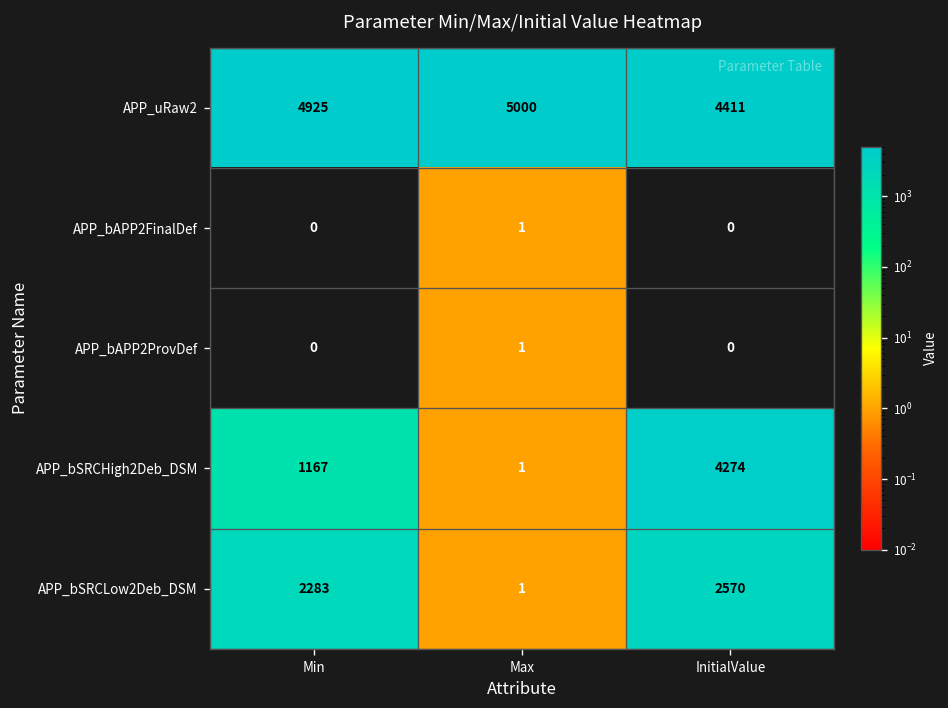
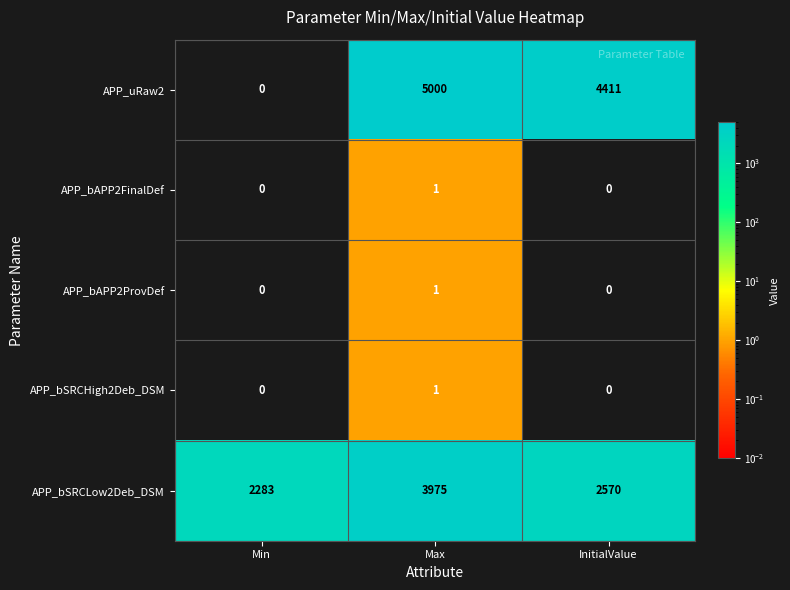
  {
    "APP_uRaw2": {
-     "Min": 4925,
+     "Min": 0,
      "Max": 5000
    },
    "APP_bAPP2FinalDef": {
      "Min": 0,
      "Max": 1,
      "InitialValue": 0
    },
    "APP_bAPP2ProvDef": {
      "Min": 0,
      "Max": 1,
      "InitialValue": 0
    },
    "APP_bSRCHigh2Deb_DSM": {
-     "Min": 1167,
+     "Min": 0,
      "Max": 1,
-     "InitialValue": 4274
+     "InitialValue": 0
    },
    "APP_bSRCLow2Deb_DSM": {
      "Min": 2283,
-     "Max": 1,
+     "Max": 3975,
      "InitialValue": 2570
    }
  }
